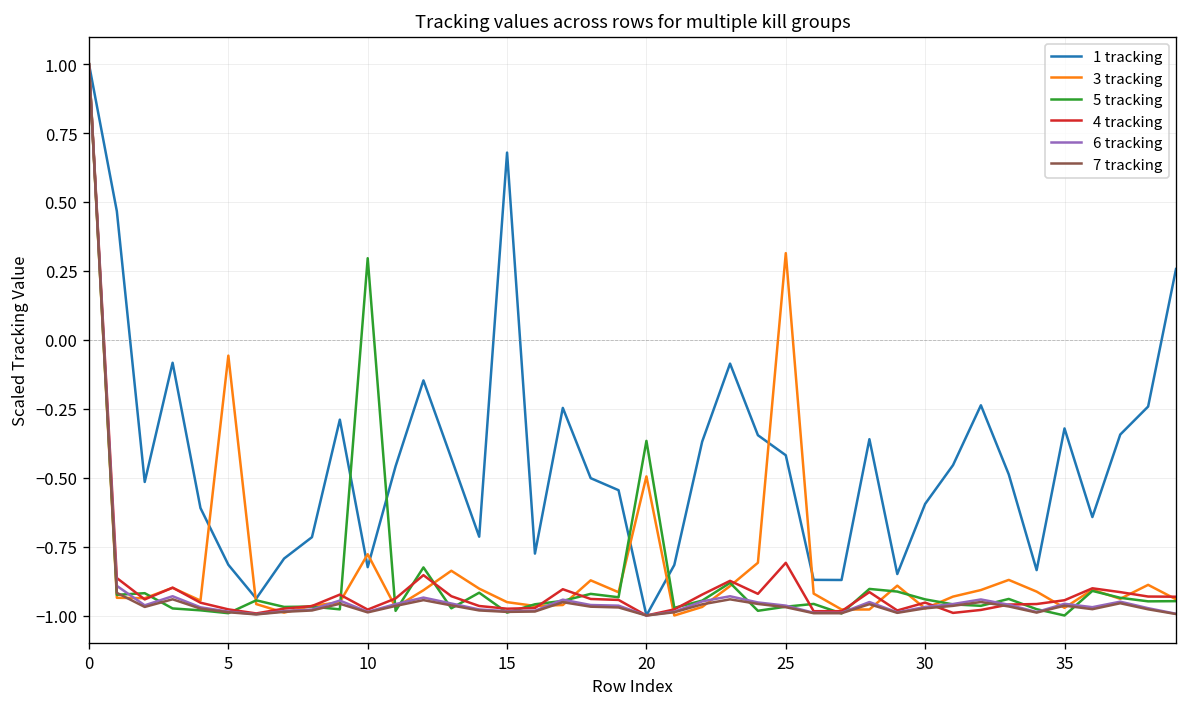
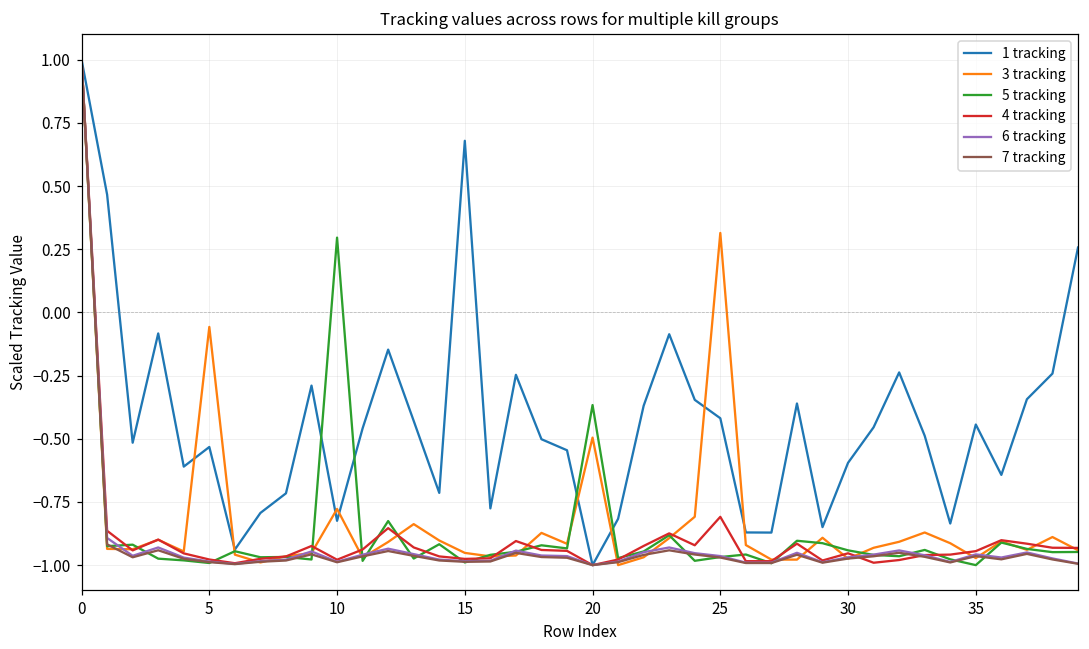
  {
    "1 tracking": {
-     "5": -0.82,
+     "5": -0.53,
      "10": -0.82,
      "15": 0.68,
      "25": -0.42,
      "30": -0.60,
-     "35": -0.32
+     "35": -0.44
    },
    "3 tracking": {
      "5": -0.06,
      "10": -0.78,
      "15": -0.95,
      "20": -0.50,
      "25": 0.31
    },
    "5 tracking": {
      "10": 0.30,
      "20": -0.37,
      "30": -0.94,
      "35": -1.00
    },
    "4 tracking": {
      "25": -0.81,
      "30": -0.95,
      "35": -0.94
    }
  }
